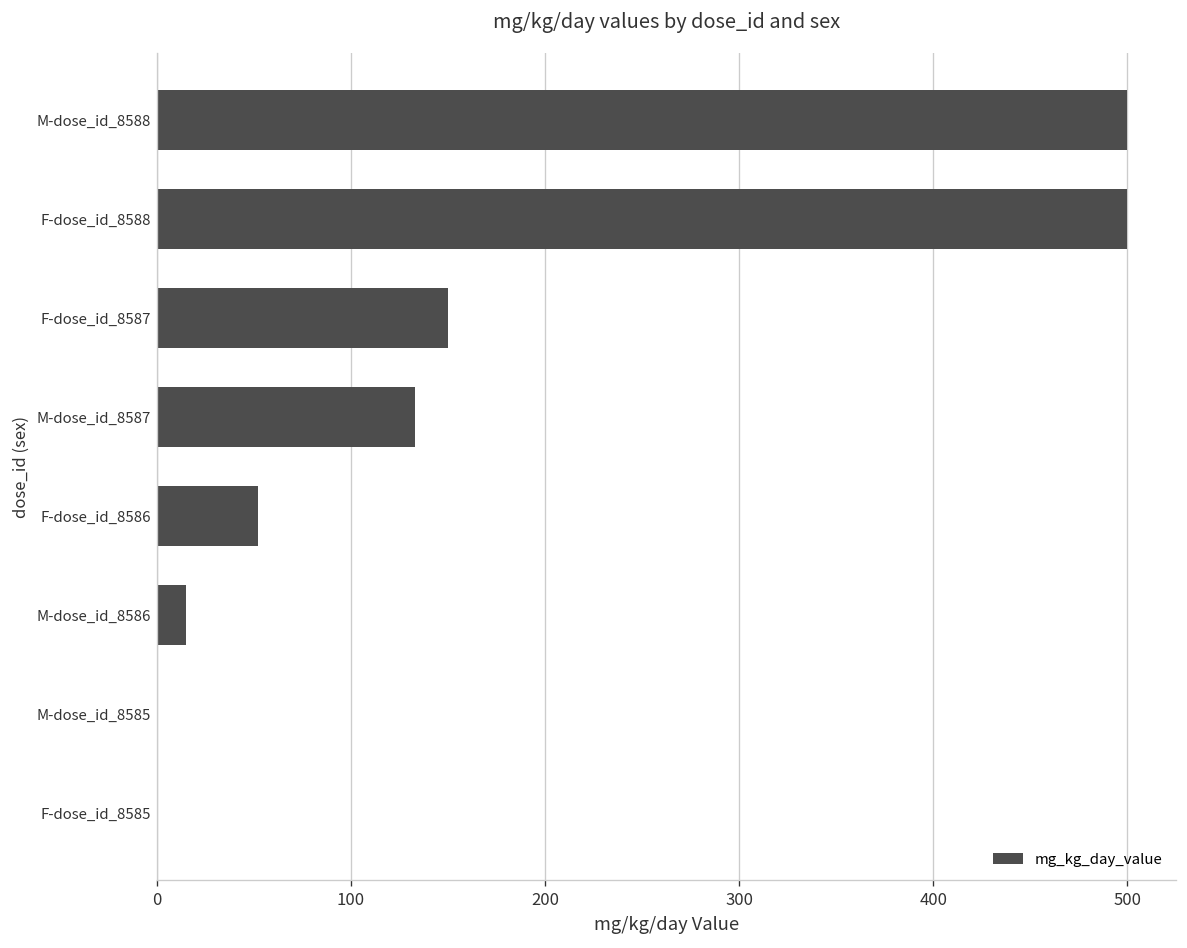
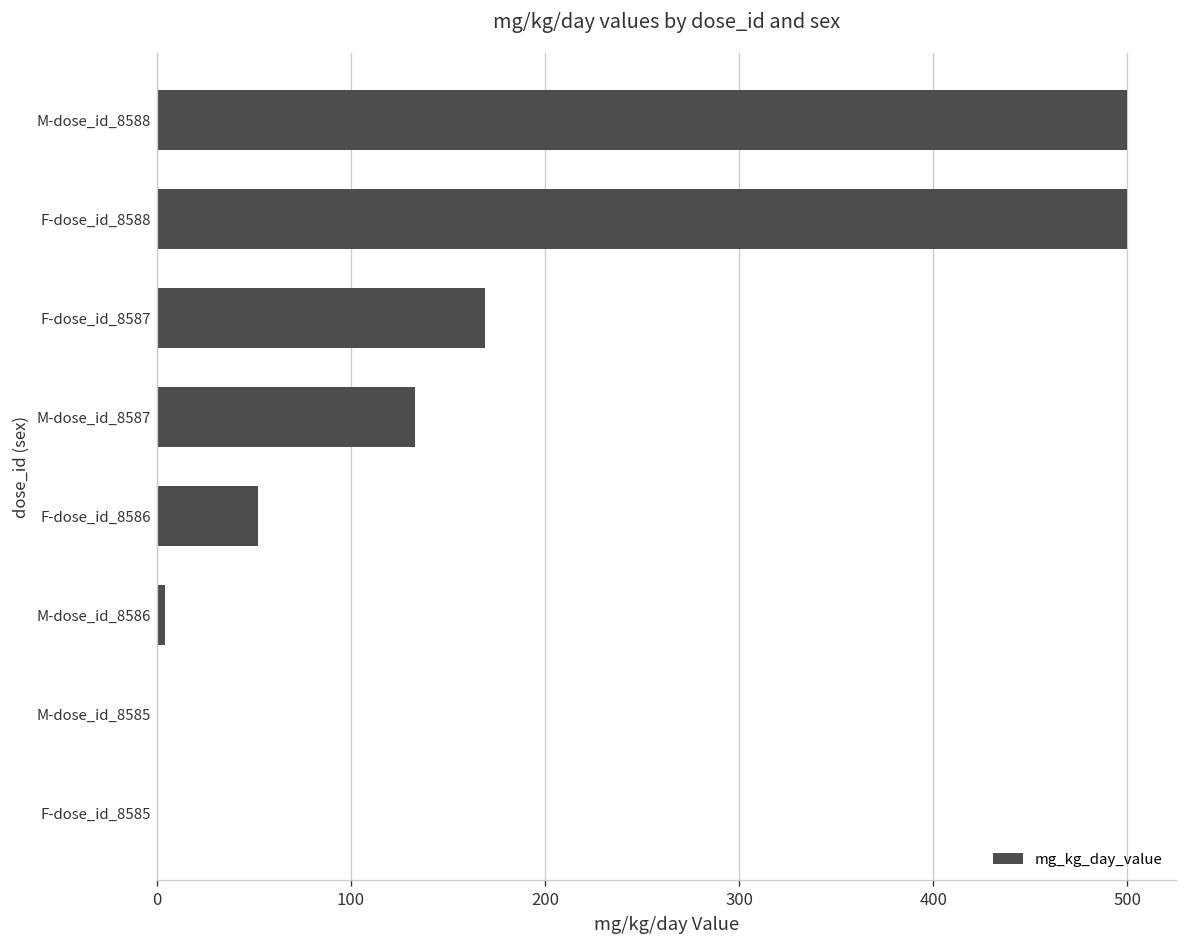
  {
    "M-dose_id_8588": 500,
    "F-dose_id_8588": 500,
-   "F-dose_id_8587": 150,
+   "F-dose_id_8587": 169,
    "M-dose_id_8587": 133,
    "F-dose_id_8586": 52,
-   "M-dose_id_8586": 15,
+   "M-dose_id_8586": 4,
    "M-dose_id_8585": 0,
    "F-dose_id_8585": 0
  }
